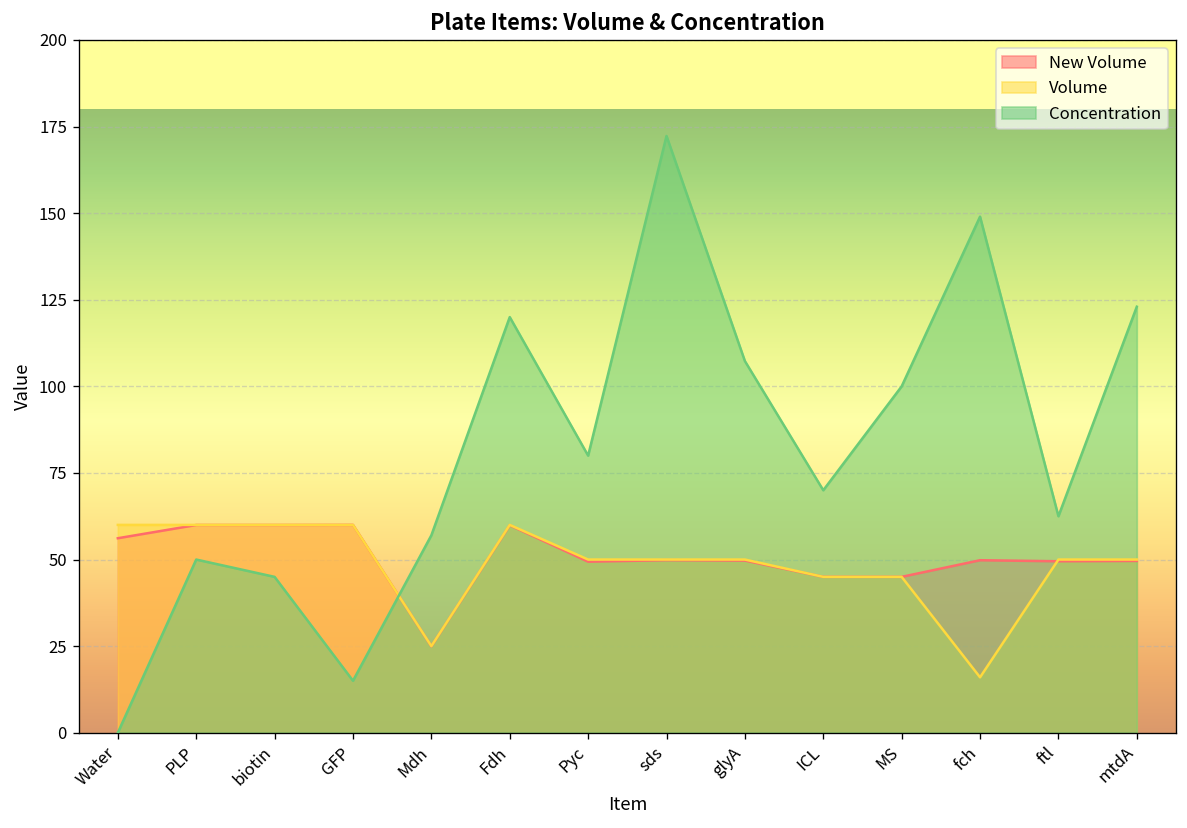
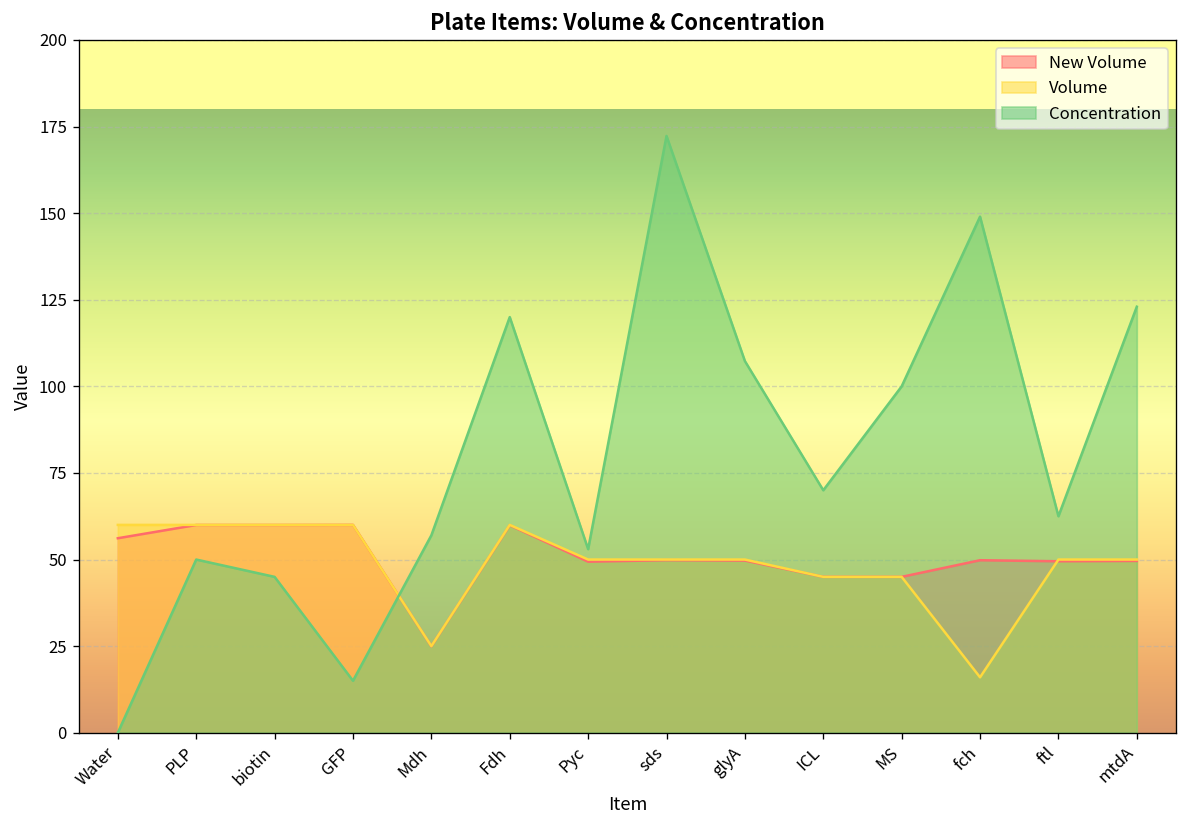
  {
    "New Volume": {
      "Water": 56,
      "fch": 50
    },
    "Volume": {
      "Water": 60,
      "fch": 16
    },
    "Concentration": {
      "Water": 0,
      "PLP": 50,
      "biotin": 45,
      "GFP": 15,
      "Mdh": 57,
      "Fdh": 120,
-     "Pyc": 80,
+     "Pyc": 53,
      "sds": 172,
      "glyA": 107,
      "ICL": 70,
      "MS": 100,
      "fch": 149,
      "ftl": 63,
      "mtdA": 123
    }
  }
